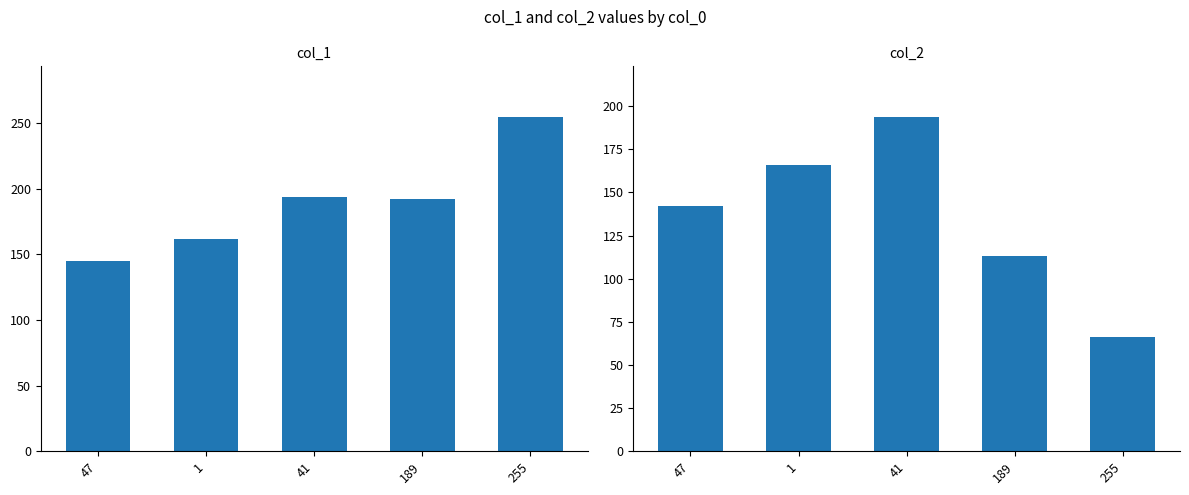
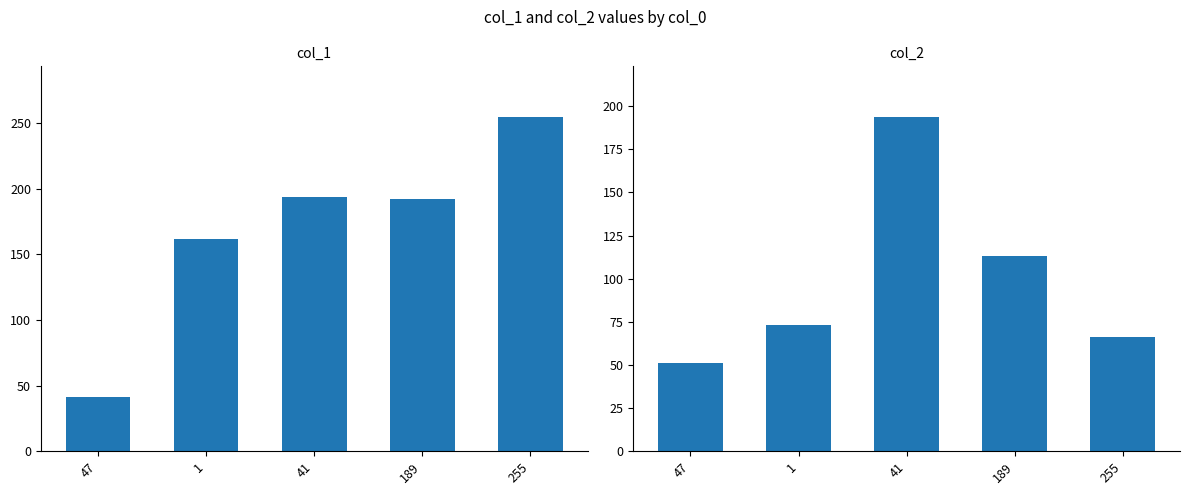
  {
    "col_1": {
-     "47": 145,
+     "47": 41,
      "1": 162,
      "41": 194,
      "189": 192,
      "255": 255
    },
    "col_2": {
-     "47": 142,
-     "1": 166,
+     "47": 51,
+     "1": 73,
      "41": 194,
      "189": 113,
      "255": 66
    }
  }
